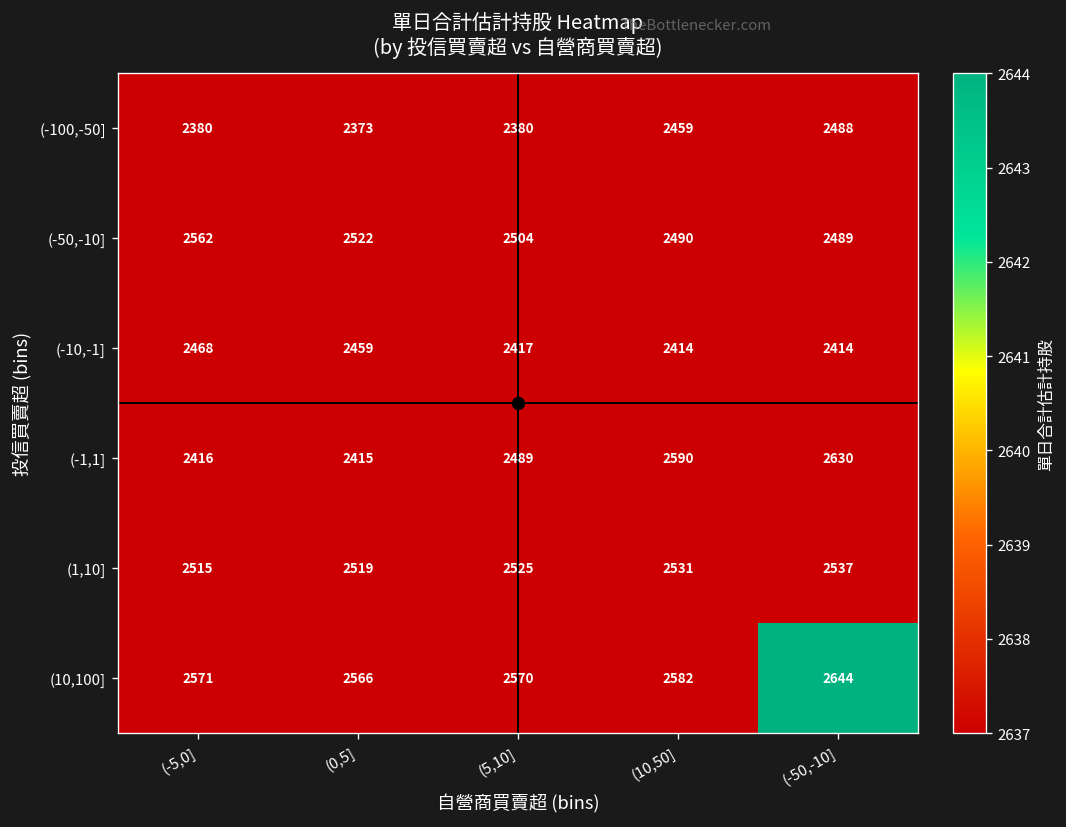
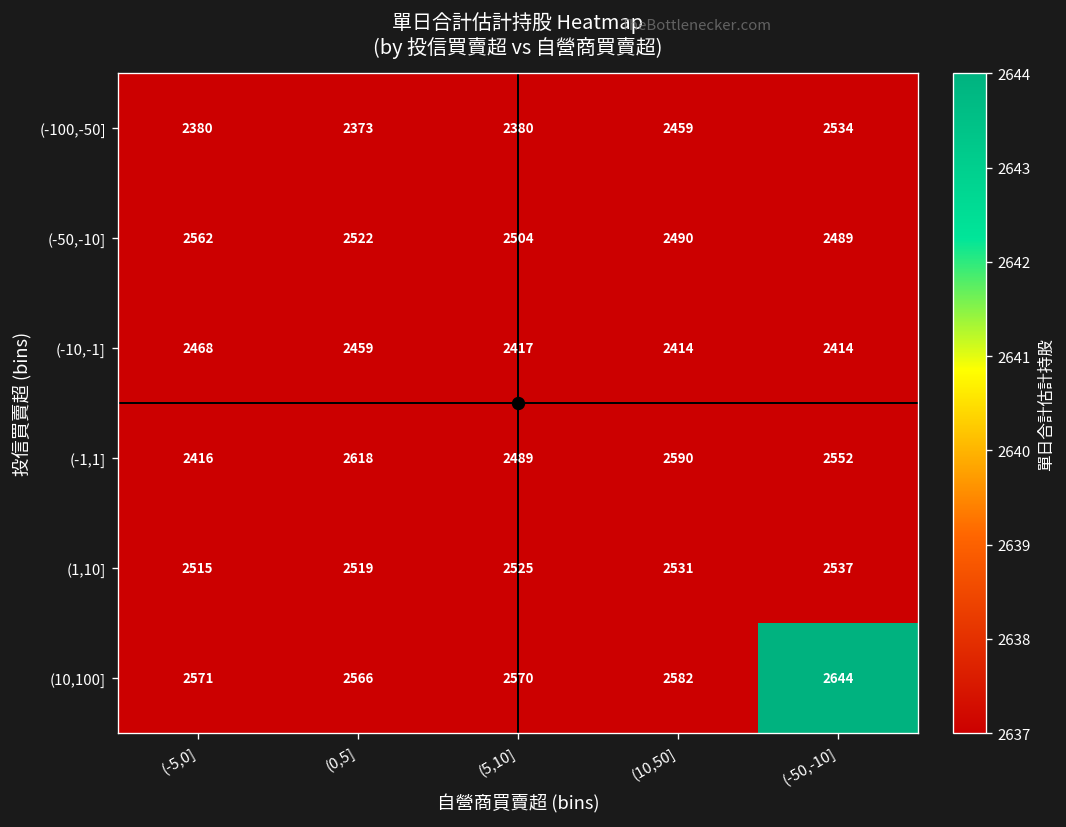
  {
    "(-100,-50]": {
      "(-5,0]": 2380,
      "(0,5]": 2373,
      "(5,10]": 2380,
      "(10,50]": 2459,
-     "(-50,-10]": 2488
+     "(-50,-10]": 2534
    },
    "(-50,-10]": {
      "(-5,0]": 2562,
      "(0,5]": 2522,
      "(5,10]": 2504,
      "(10,50]": 2490,
      "(-50,-10]": 2489
    },
    "(-10,-1]": {
      "(-5,0]": 2468,
      "(0,5]": 2459,
      "(5,10]": 2417,
      "(10,50]": 2414,
      "(-50,-10]": 2414
    },
    "(-1,1]": {
      "(-5,0]": 2416,
-     "(0,5]": 2415,
+     "(0,5]": 2618,
      "(5,10]": 2489,
      "(10,50]": 2590,
-     "(-50,-10]": 2630
+     "(-50,-10]": 2552
    },
    "(1,10]": {
      "(-5,0]": 2515,
      "(0,5]": 2519,
      "(5,10]": 2525,
      "(10,50]": 2531,
      "(-50,-10]": 2537
    },
    "(10,100]": {
      "(-5,0]": 2571,
      "(0,5]": 2566,
      "(5,10]": 2570,
      "(10,50]": 2582,
      "(-50,-10]": 2644
    }
  }
